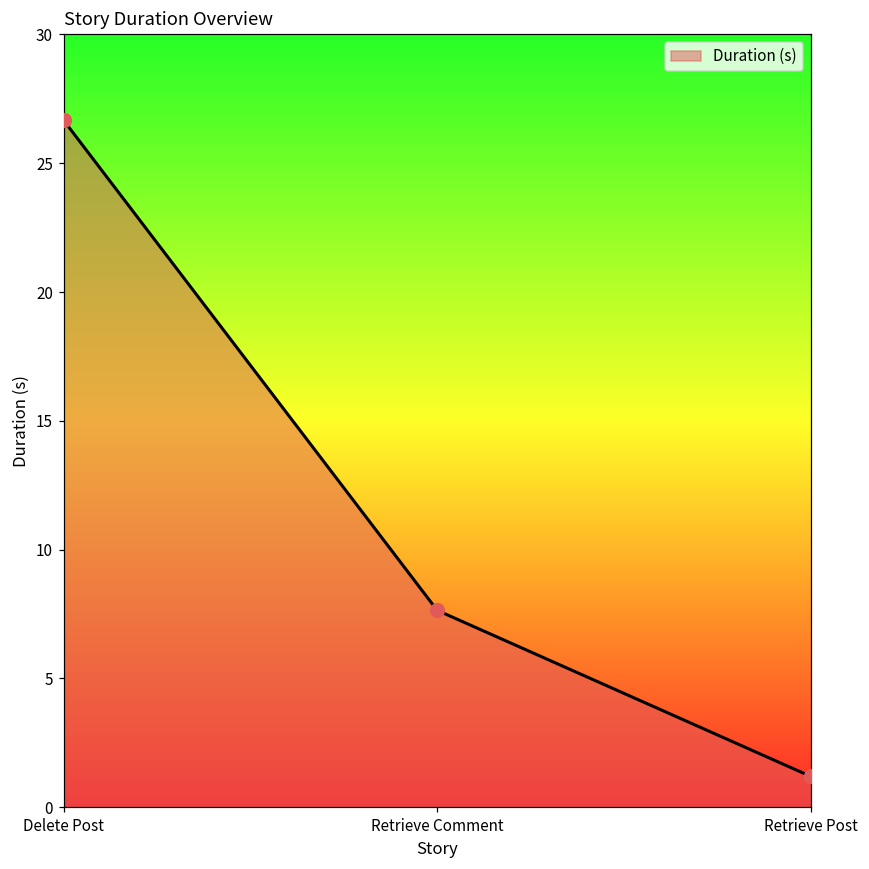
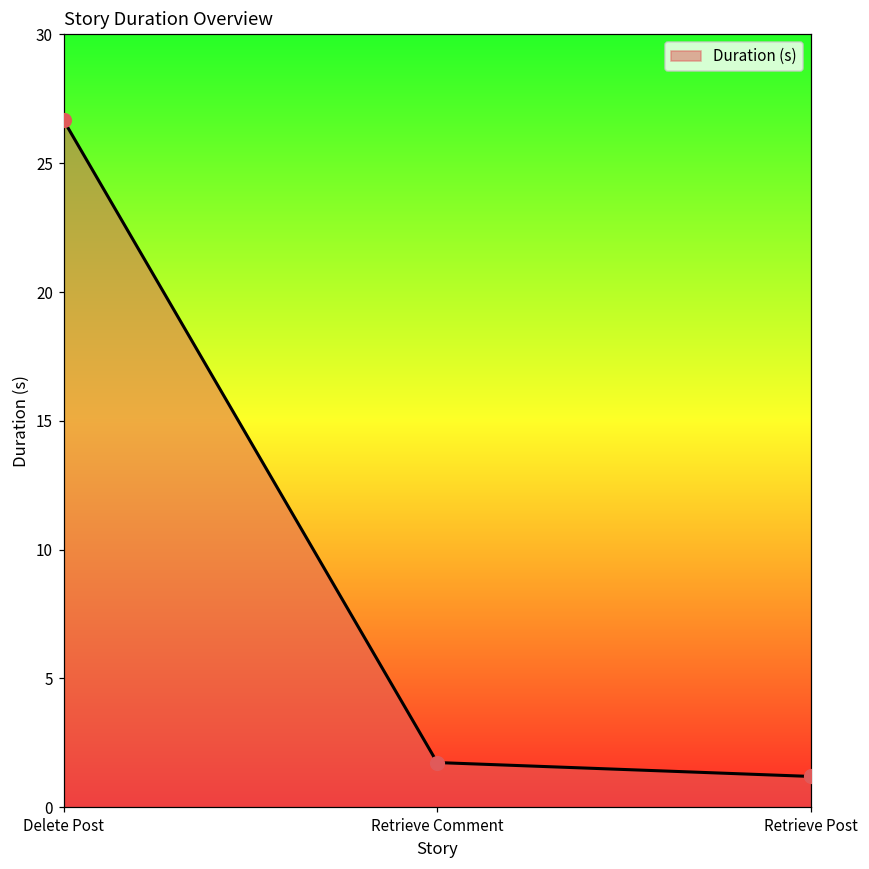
  {
    "Delete Post": 26.7,
-   "Retrieve Comment": 7.6,
+   "Retrieve Comment": 1.7,
    "Retrieve Post": 1.2
  }
